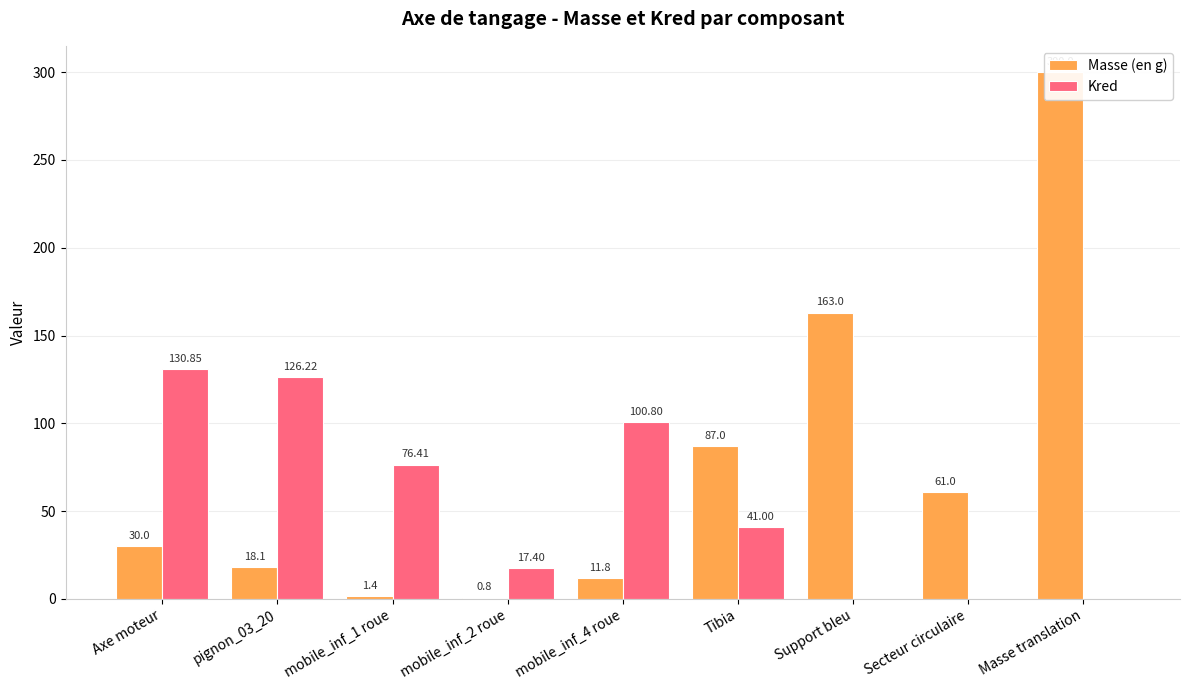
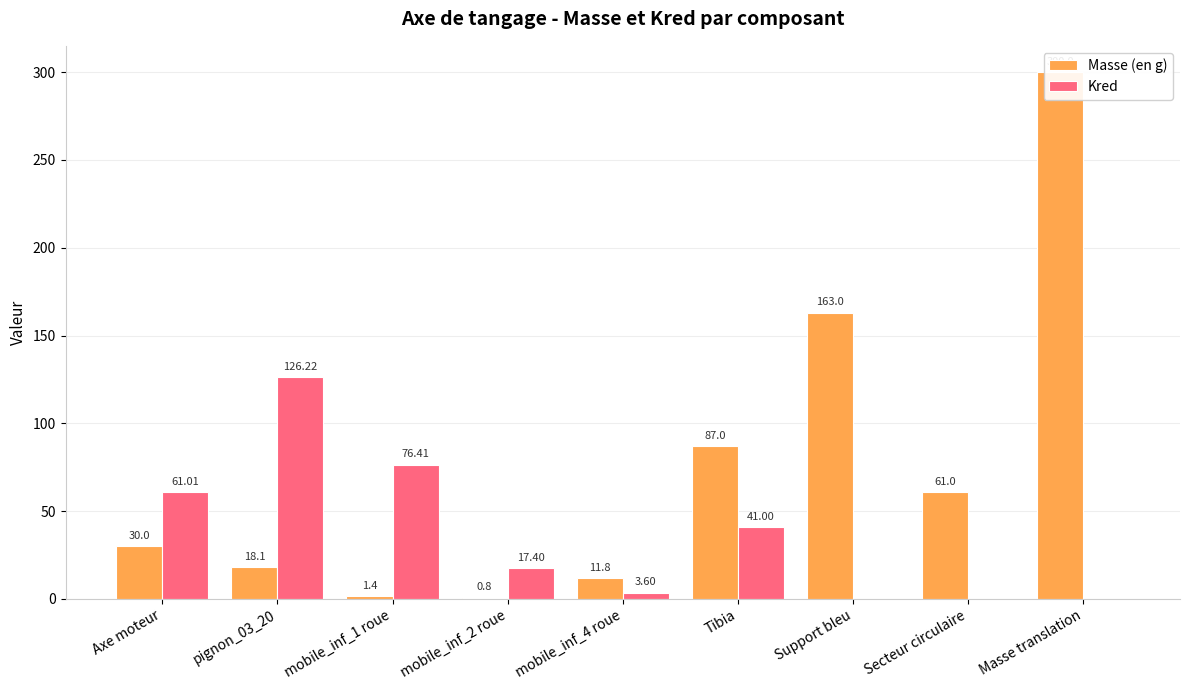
  {
    "Masse (en g)": {
      "Axe moteur": 30.0,
      "pignon_03_20": 18.1,
      "mobile_inf_1 roue": 1.4,
      "mobile_inf_2 roue": 0.8,
      "mobile_inf_4 roue": 11.8,
      "Tibia": 87.0,
      "Support bleu": 163.0,
      "Secteur circulaire": 61.0
    },
    "Kred": {
-     "Axe moteur": 130.85,
+     "Axe moteur": 61.01,
      "pignon_03_20": 126.22,
      "mobile_inf_1 roue": 76.41,
      "mobile_inf_2 roue": 17.40,
-     "mobile_inf_4 roue": 100.80,
+     "mobile_inf_4 roue": 3.60,
      "Tibia": 41.00
    }
  }
